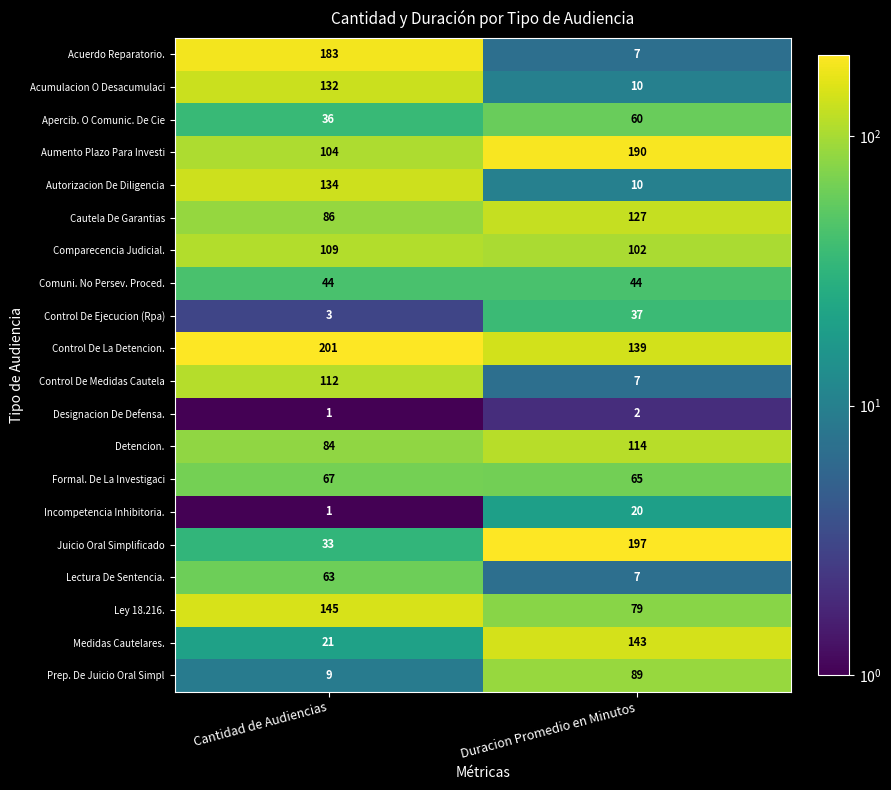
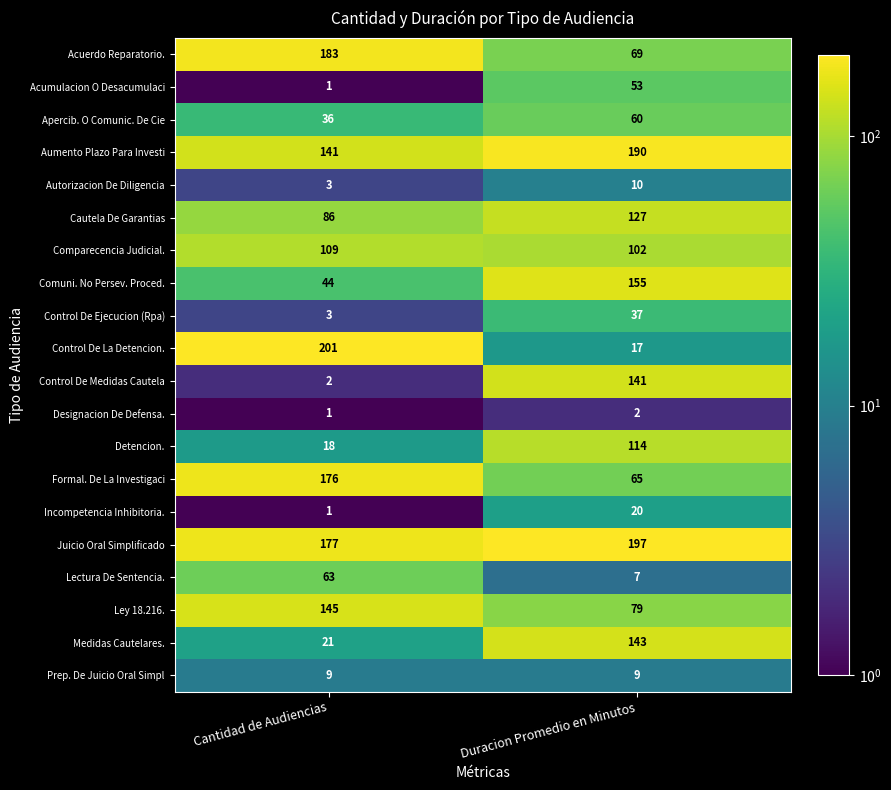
  {
    "Acuerdo Reparatorio.": {
      "Cantidad de Audiencias": 183,
-     "Duracion Promedio en Minutos": 7
+     "Duracion Promedio en Minutos": 69
    },
    "Acumulacion O Desacumulaci": {
-     "Cantidad de Audiencias": 132,
-     "Duracion Promedio en Minutos": 10
+     "Cantidad de Audiencias": 1,
+     "Duracion Promedio en Minutos": 53
    },
    "Apercib. O Comunic. De Cie": {
      "Cantidad de Audiencias": 36,
      "Duracion Promedio en Minutos": 60
    },
    "Aumento Plazo Para Investi": {
-     "Cantidad de Audiencias": 104,
+     "Cantidad de Audiencias": 141,
      "Duracion Promedio en Minutos": 190
    },
    "Autorizacion De Diligencia": {
-     "Cantidad de Audiencias": 134,
+     "Cantidad de Audiencias": 3,
      "Duracion Promedio en Minutos": 10
    },
    "Cautela De Garantias": {
      "Cantidad de Audiencias": 86,
      "Duracion Promedio en Minutos": 127
    },
    "Comparecencia Judicial.": {
      "Cantidad de Audiencias": 109,
      "Duracion Promedio en Minutos": 102
    },
    "Comuni. No Persev. Proced.": {
      "Cantidad de Audiencias": 44,
-     "Duracion Promedio en Minutos": 44
+     "Duracion Promedio en Minutos": 155
    },
    "Control De Ejecucion (Rpa)": {
      "Cantidad de Audiencias": 3,
      "Duracion Promedio en Minutos": 37
    },
    "Control De La Detencion.": {
      "Cantidad de Audiencias": 201,
-     "Duracion Promedio en Minutos": 139
+     "Duracion Promedio en Minutos": 17
    },
    "Control De Medidas Cautela": {
-     "Cantidad de Audiencias": 112,
-     "Duracion Promedio en Minutos": 7
+     "Cantidad de Audiencias": 2,
+     "Duracion Promedio en Minutos": 141
    },
    "Designacion De Defensa.": {
      "Cantidad de Audiencias": 1,
      "Duracion Promedio en Minutos": 2
    },
    "Detencion.": {
-     "Cantidad de Audiencias": 84,
+     "Cantidad de Audiencias": 18,
      "Duracion Promedio en Minutos": 114
    },
    "Formal. De La Investigaci": {
-     "Cantidad de Audiencias": 67,
+     "Cantidad de Audiencias": 176,
      "Duracion Promedio en Minutos": 65
    },
    "Incompetencia Inhibitoria.": {
      "Cantidad de Audiencias": 1,
      "Duracion Promedio en Minutos": 20
    },
    "Juicio Oral Simplificado": {
-     "Cantidad de Audiencias": 33,
+     "Cantidad de Audiencias": 177,
      "Duracion Promedio en Minutos": 197
    },
    "Lectura De Sentencia.": {
      "Cantidad de Audiencias": 63,
      "Duracion Promedio en Minutos": 7
    },
    "Ley 18.216.": {
      "Cantidad de Audiencias": 145,
      "Duracion Promedio en Minutos": 79
    },
    "Medidas Cautelares.": {
      "Cantidad de Audiencias": 21,
      "Duracion Promedio en Minutos": 143
    },
    "Prep. De Juicio Oral Simpl": {
      "Cantidad de Audiencias": 9,
-     "Duracion Promedio en Minutos": 89
+     "Duracion Promedio en Minutos": 9
    }
  }
